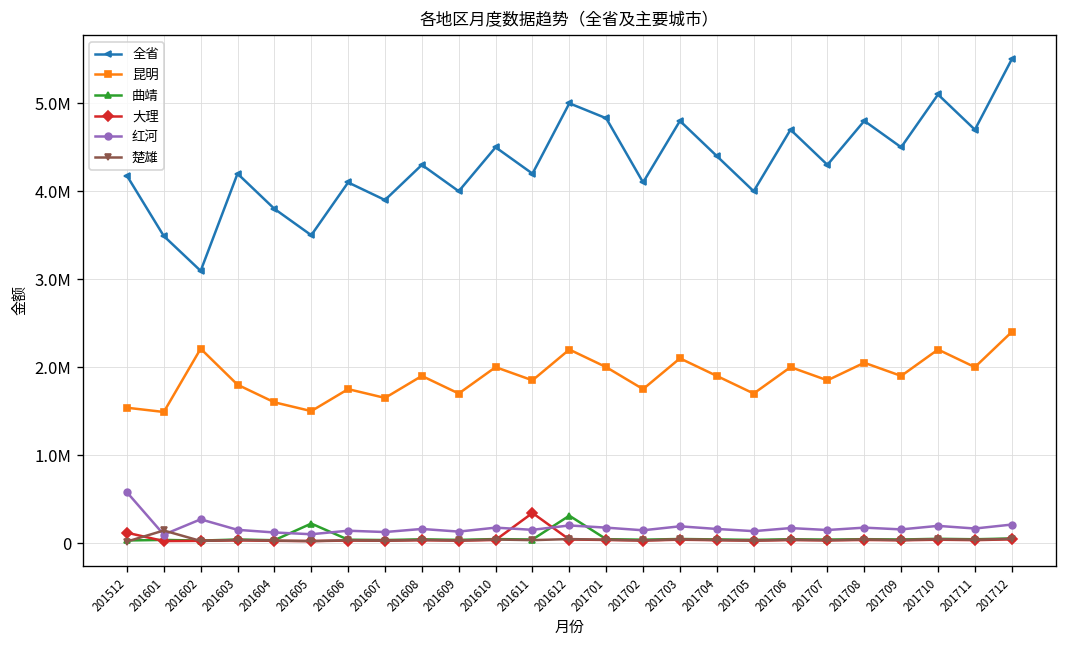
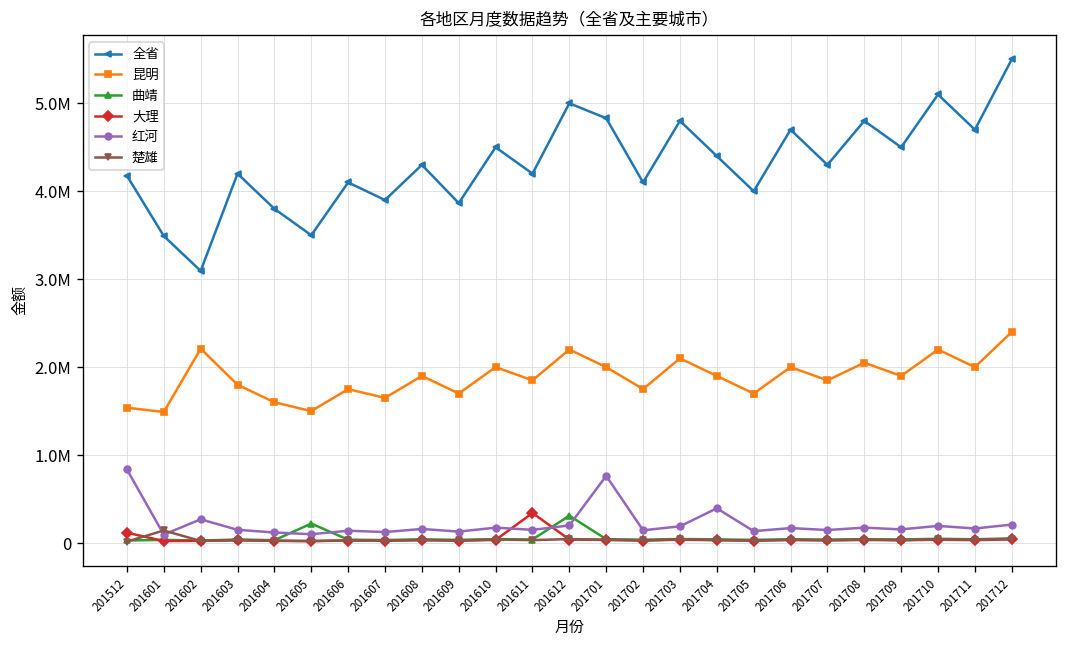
  {
    "全省": {
      "201512": 4200000,
      "201601": 3500000,
      "201602": 3100000,
      "201603": 4200000,
      "201604": 3800000,
      "201605": 3500000,
      "201606": 4100000,
      "201607": 3900000,
      "201608": 4300000,
-     "201609": 4000000,
+     "201609": 3900000,
      "201610": 4500000,
      "201611": 4200000,
      "201612": 5000000,
      "201701": 4800000,
      "201702": 4100000,
      "201703": 4800000,
      "201704": 4400000,
      "201705": 4000000,
      "201706": 4700000,
      "201707": 4300000,
      "201708": 4800000,
      "201709": 4500000,
      "201710": 5100000,
      "201711": 4700000,
      "201712": 5500000
    },
    "昆明": {
      "201512": 1500000,
      "201601": 1500000,
      "201602": 2200000,
      "201603": 1800000,
      "201604": 1600000,
      "201605": 1500000,
      "201606": 1800000,
      "201607": 1700000,
      "201608": 1900000,
      "201609": 1700000,
      "201610": 2000000,
      "201611": 1900000,
      "201612": 2200000,
      "201701": 2000000,
      "201702": 1800000,
      "201703": 2100000,
      "201704": 1900000,
      "201705": 1700000,
      "201706": 2000000,
      "201707": 1900000,
      "201708": 2100000,
      "201709": 1900000,
      "201710": 2200000,
      "201711": 2000000,
      "201712": 2400000
    },
    "曲靖": {
      "201605": 200000,
      "201612": 300000
    },
    "大理": {
      "201512": 100000,
      "201611": 300000
    },
    "红河": {
-     "201512": 600000,
+     "201512": 800000,
      "201601": 100000,
      "201602": 300000,
      "201603": 200000,
      "201604": 100000,
      "201605": 100000,
      "201606": 100000,
      "201607": 100000,
      "201608": 200000,
      "201609": 100000,
      "201610": 200000,
      "201611": 200000,
      "201612": 200000,
-     "201701": 200000,
+     "201701": 800000,
      "201702": 100000,
      "201703": 200000,
-     "201704": 200000,
+     "201704": 400000,
      "201705": 100000,
      "201706": 200000,
      "201707": 100000,
      "201708": 200000,
      "201709": 200000,
      "201710": 200000,
      "201711": 200000,
      "201712": 200000
    },
    "楚雄": {
      "201601": 100000
    }
  }
